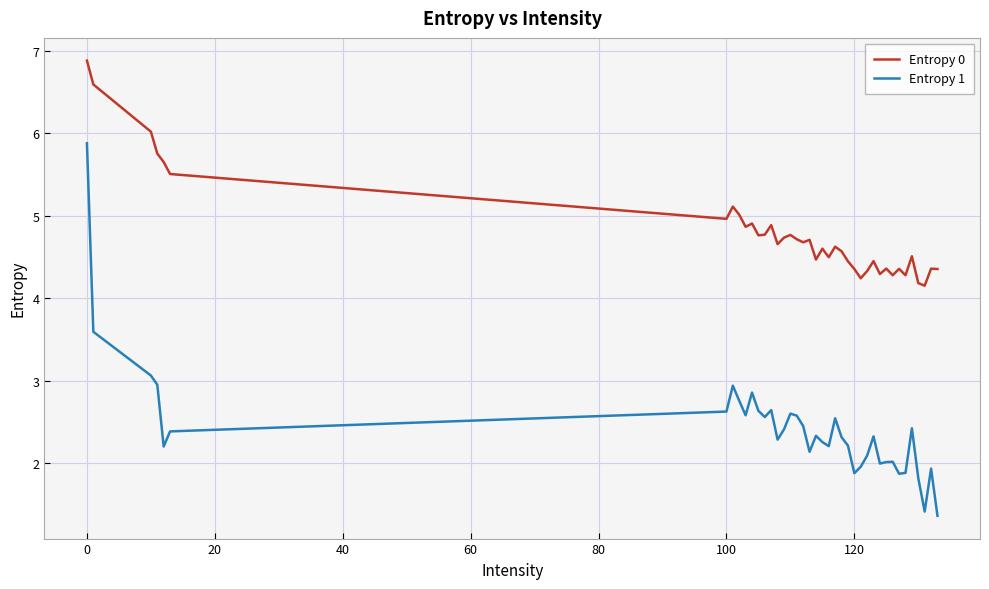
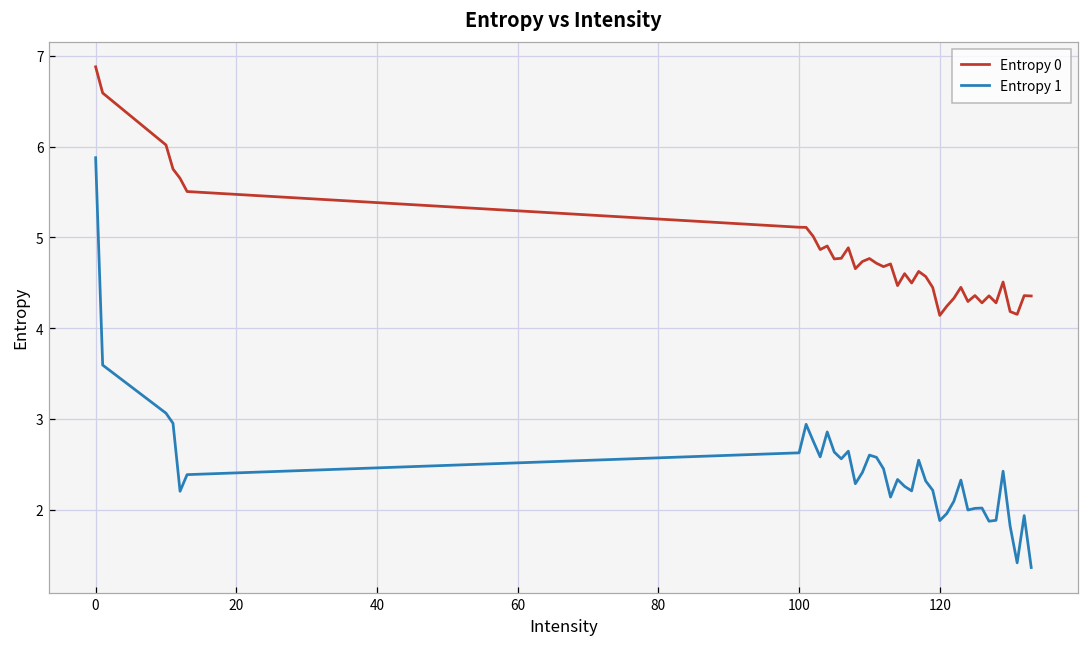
  {
    "Entropy 0": {
      "0": 6.9,
-     "100": 5.0,
-     "120": 4.4
+     "100": 5.1,
+     "120": 4.1
    },
    "Entropy 1": {
      "0": 5.9,
      "100": 2.6,
      "120": 1.9
    }
  }
